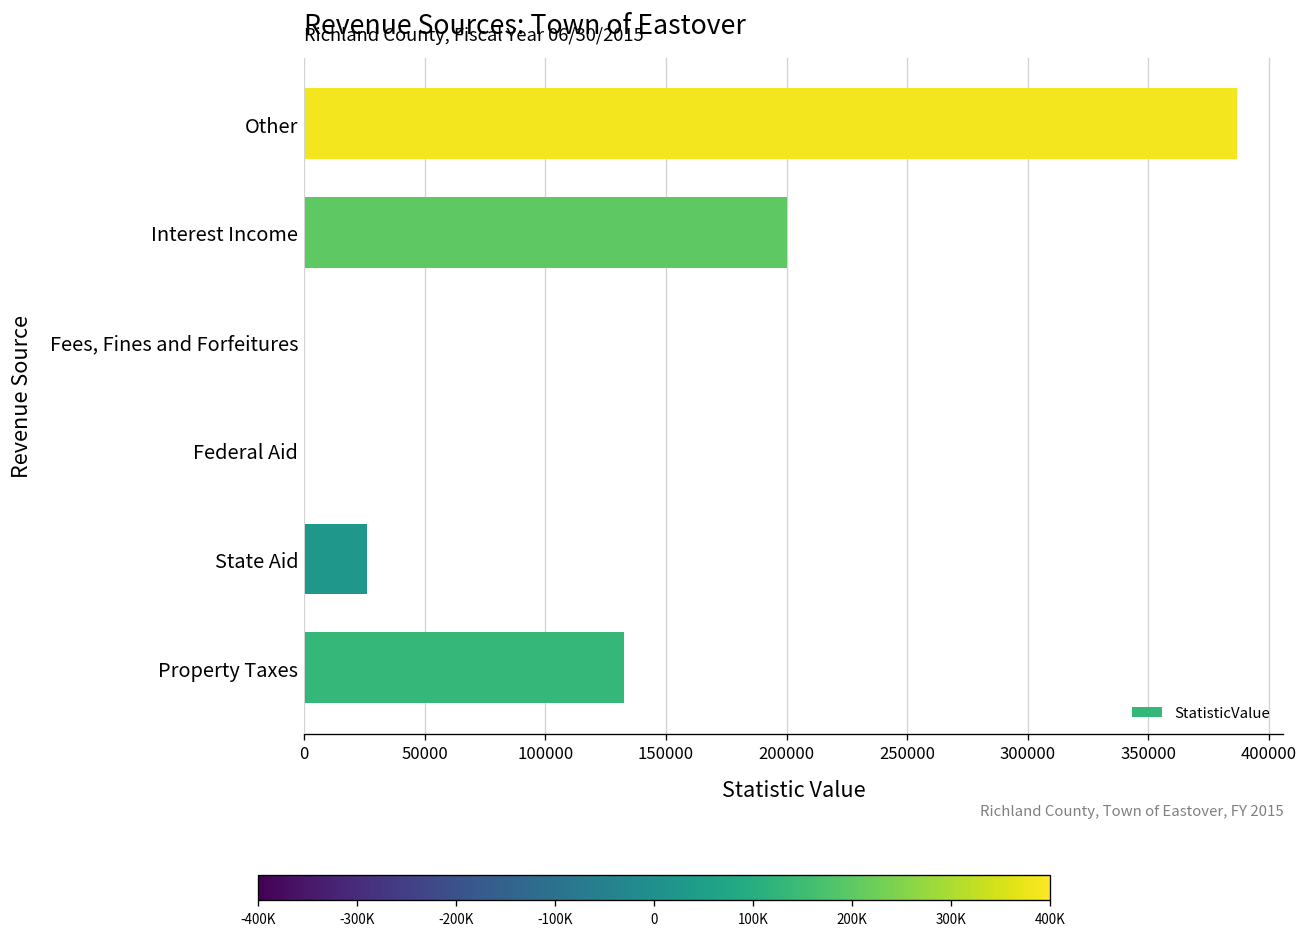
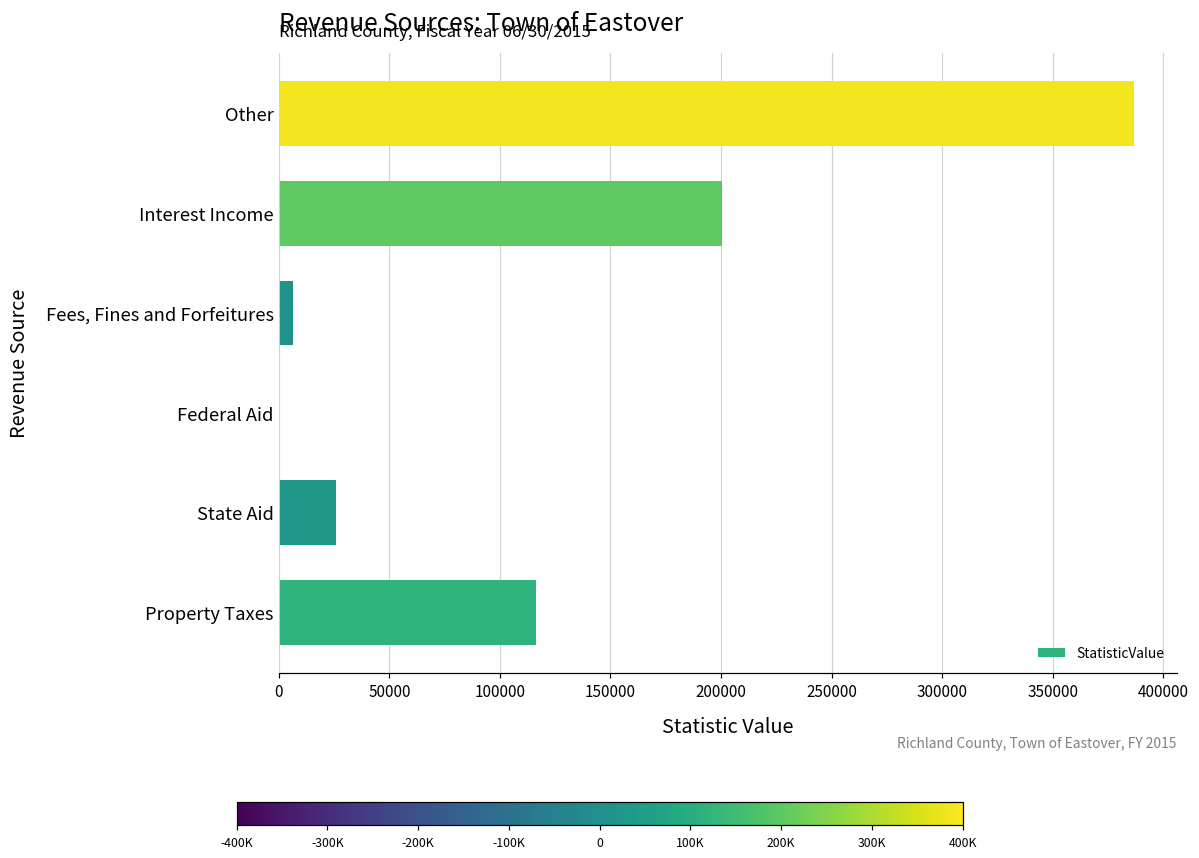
  {
    "Other": 387000,
    "Interest Income": 200000,
-   "Fees, Fines and Forfeitures": 0,
+   "Fees, Fines and Forfeitures": 7000,
    "Federal Aid": 0,
    "State Aid": 26000,
-   "Property Taxes": 133000
+   "Property Taxes": 116000
  }
